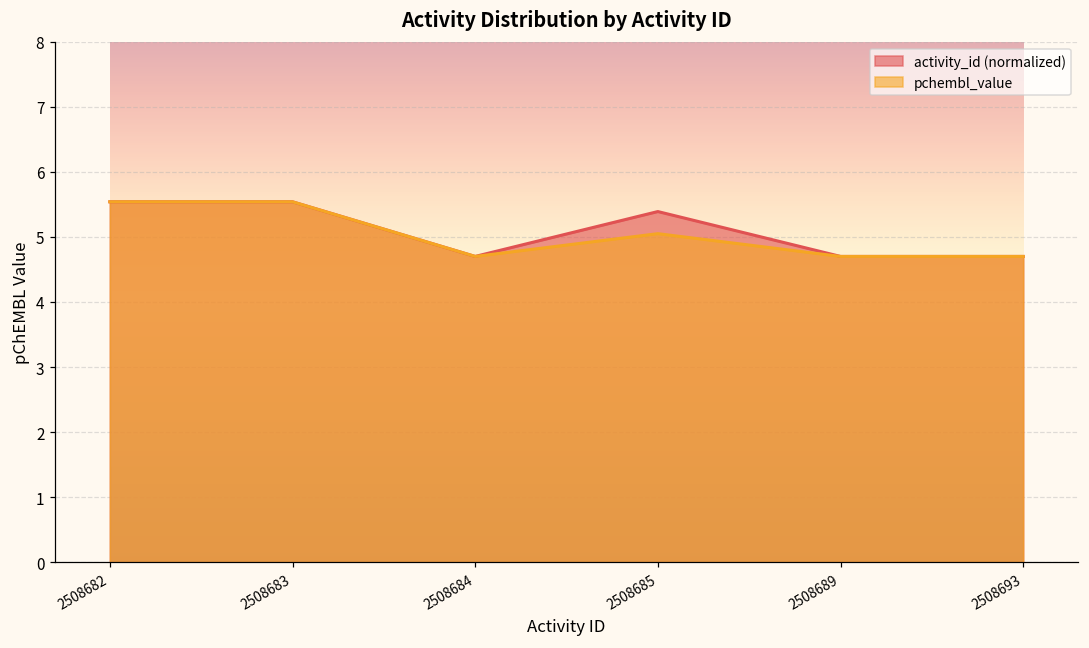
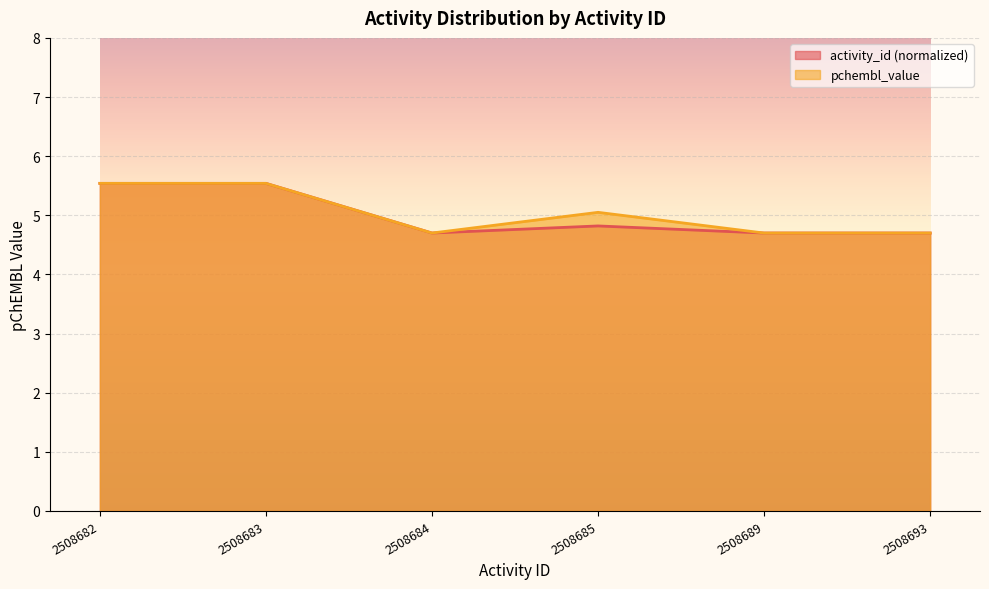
  {
    "activity_id (normalized)": {
-     "2508685": 5.4
+     "2508685": 4.8
    },
    "pchembl_value": {
      "2508685": 5.1
    }
  }
